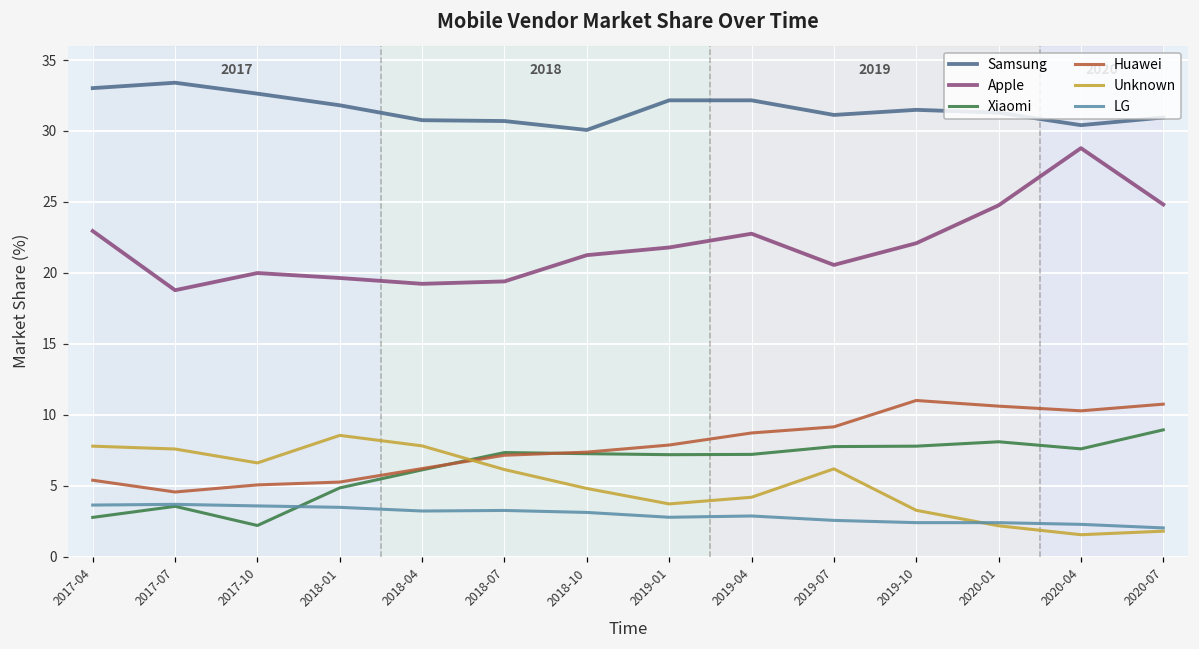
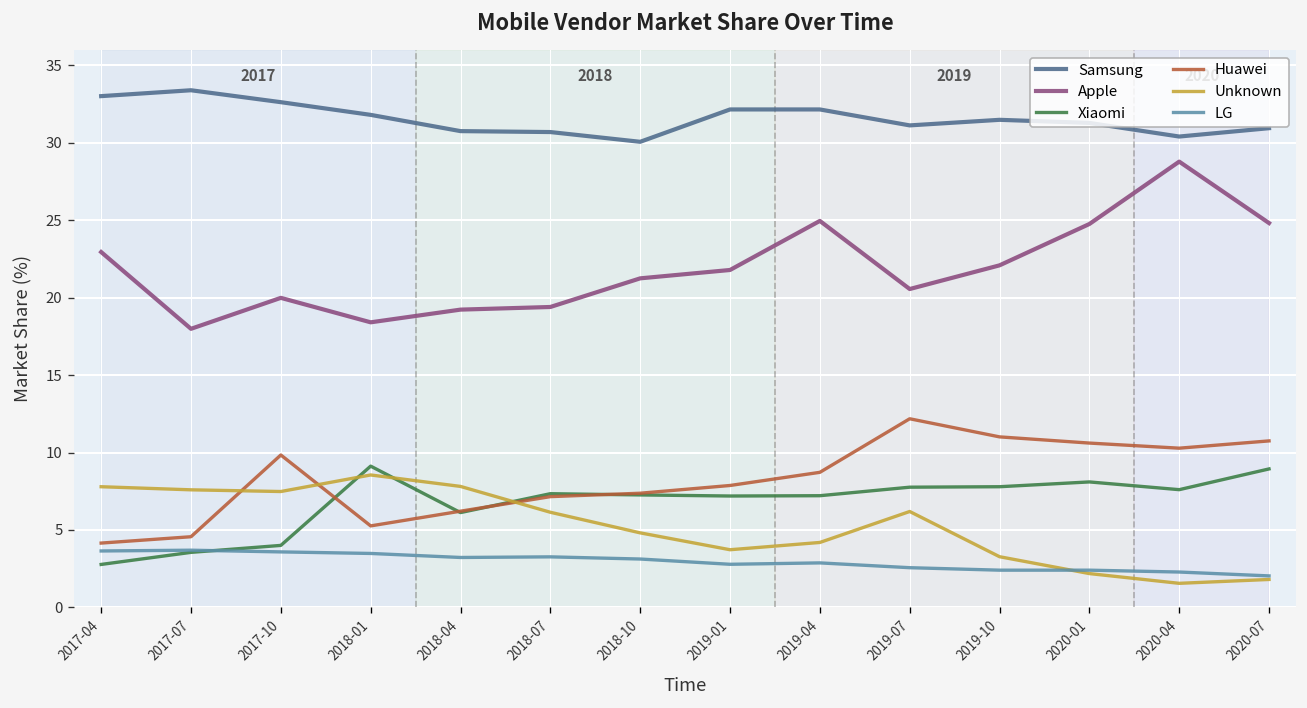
  {
    "Apple": {
      "2017-04": 23.0,
-     "2017-07": 18.8,
+     "2017-07": 18.0,
      "2017-10": 20.0,
-     "2018-01": 19.6,
+     "2018-01": 18.4,
      "2018-04": 19.2,
      "2018-07": 19.4,
      "2018-10": 21.3,
      "2019-01": 21.8,
-     "2019-04": 22.8,
+     "2019-04": 25.0,
      "2019-07": 20.6,
      "2019-10": 22.1,
      "2020-01": 24.8,
      "2020-04": 28.8,
      "2020-07": 24.8
    },
    "Xiaomi": {
      "2017-04": 2.8,
-     "2017-10": 2.2,
-     "2018-01": 4.9,
+     "2017-10": 4.0,
+     "2018-01": 9.1,
      "2019-01": 7.2,
      "2019-04": 7.2,
      "2019-07": 7.8,
      "2019-10": 7.8,
      "2020-01": 8.1,
      "2020-04": 7.6,
      "2020-07": 8.9
    },
    "Huawei": {
-     "2017-04": 5.4,
+     "2017-04": 4.2,
      "2017-07": 4.6,
-     "2017-10": 5.1,
+     "2017-10": 9.8,
      "2018-01": 5.3,
      "2019-01": 7.9,
      "2019-04": 8.7,
-     "2019-07": 9.2,
+     "2019-07": 12.2,
      "2019-10": 11.0,
      "2020-01": 10.6,
      "2020-04": 10.3,
      "2020-07": 10.8
    },
    "Unknown": {
      "2017-04": 7.8,
      "2017-07": 7.6,
-     "2017-10": 6.6,
+     "2017-10": 7.5,
      "2018-01": 8.6,
      "2018-04": 7.8,
      "2018-07": 6.1,
      "2018-10": 4.8,
      "2019-01": 3.7,
      "2019-04": 4.2,
      "2019-07": 6.2,
      "2019-10": 3.3,
      "2020-01": 2.2,
      "2020-04": 1.6,
      "2020-07": 1.8
    }
  }
